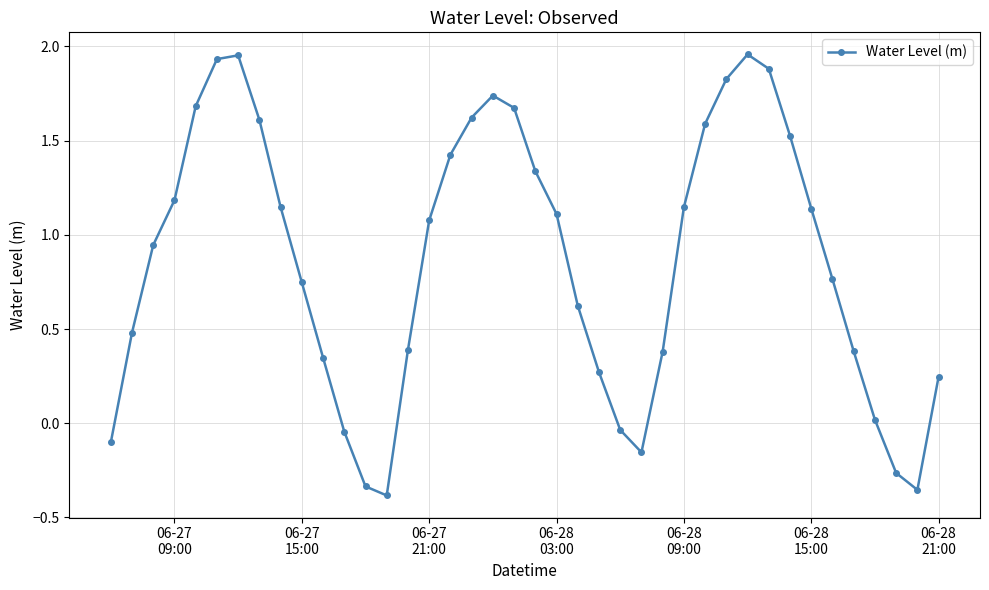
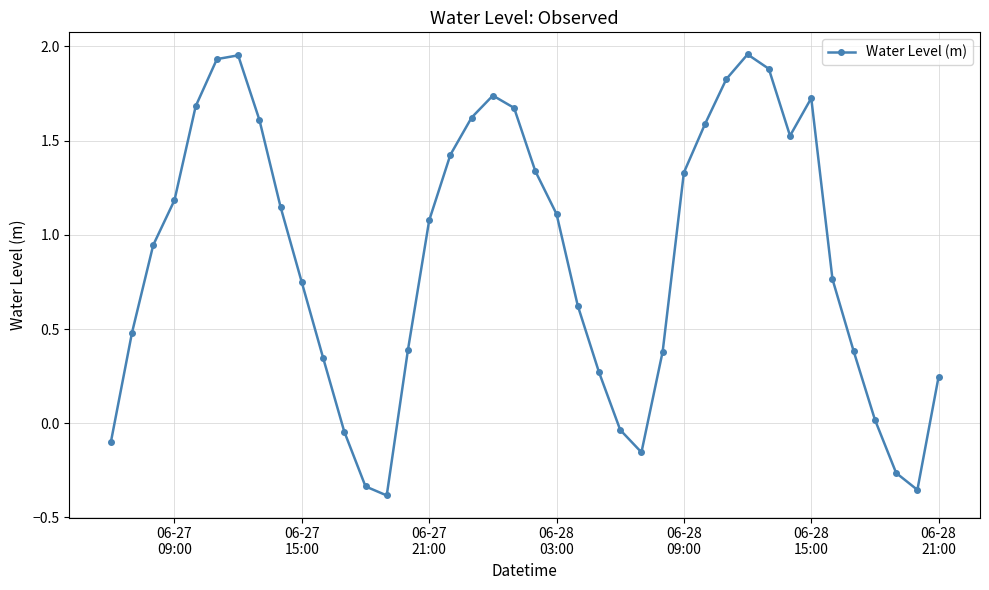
  {
    "06-27 09:00": 1.18,
    "06-27 15:00": 0.75,
    "06-27 21:00": 1.08,
    "06-28 03:00": 1.11,
-   "06-28 09:00": 1.15,
-   "06-28 15:00": 1.14,
+   "06-28 09:00": 1.33,
+   "06-28 15:00": 1.73,
    "06-28 21:00": 0.25
  }
